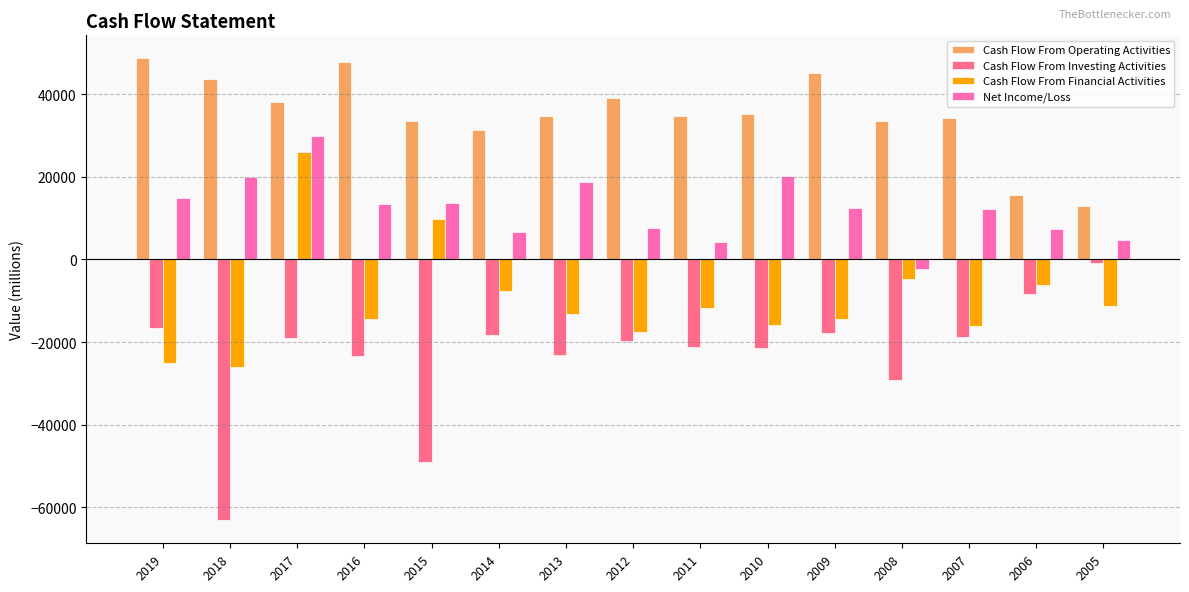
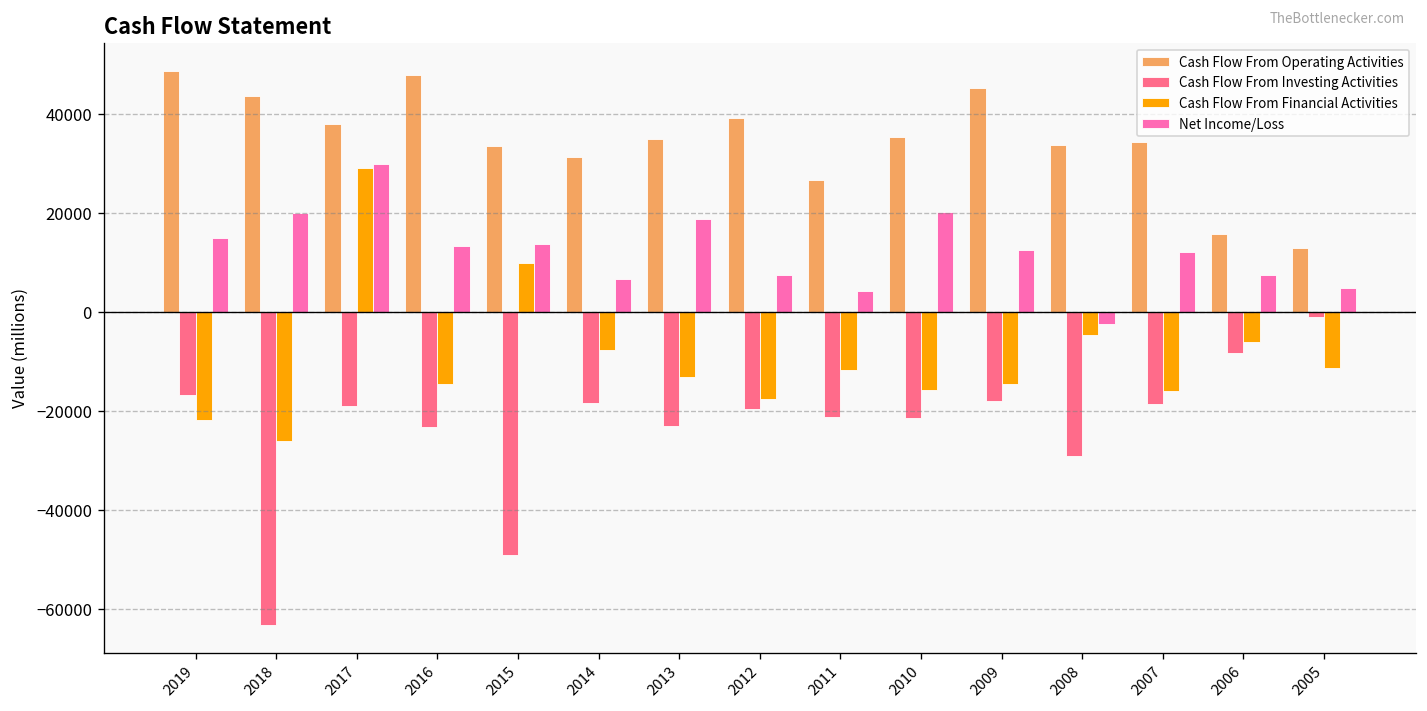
  {
    "Cash Flow From Operating Activities": {
      "2019": 49000,
      "2018": 44000,
      "2017": 38000,
      "2016": 48000,
      "2015": 34000,
      "2014": 31000,
      "2013": 35000,
      "2012": 39000,
-     "2011": 35000,
+     "2011": 27000,
      "2010": 35000,
      "2009": 45000,
      "2008": 34000,
      "2007": 34000,
      "2006": 16000,
      "2005": 13000
    },
    "Cash Flow From Financial Activities": {
-     "2019": -25000,
+     "2019": -22000,
      "2018": -26000,
-     "2017": 26000,
+     "2017": 29000,
      "2016": -14000,
      "2015": 10000,
      "2014": -8000,
      "2013": -13000,
      "2012": -18000,
      "2011": -12000,
      "2010": -16000,
      "2009": -15000,
      "2008": -5000,
      "2007": -16000,
      "2006": -6000,
      "2005": -11000
    }
  }
